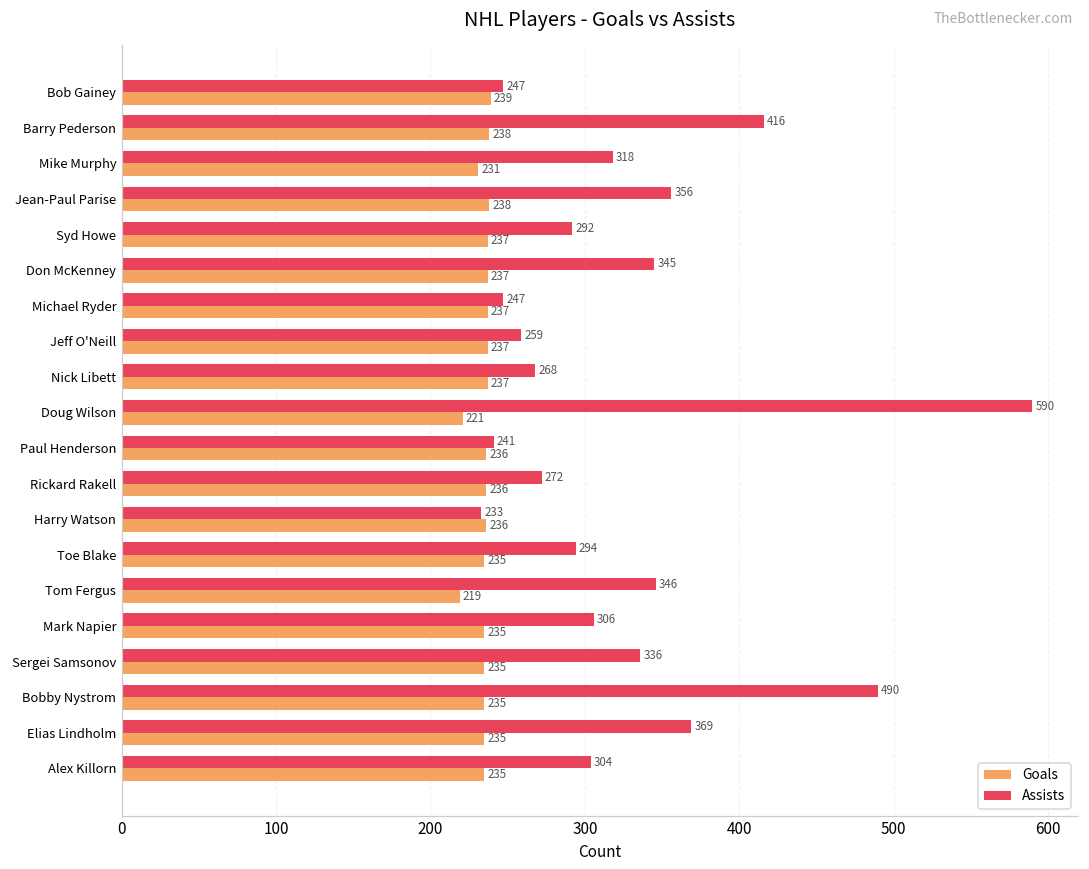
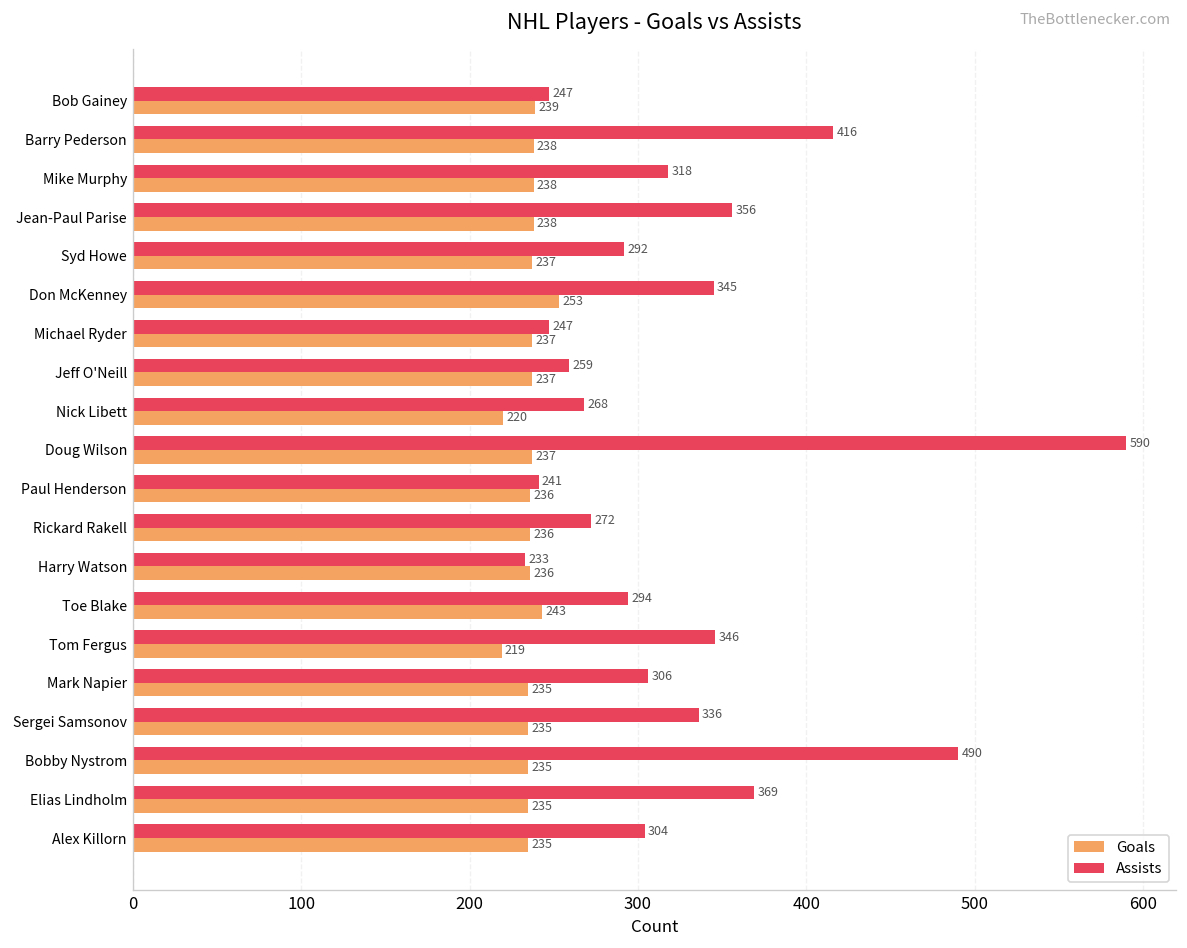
  {
    "Goals": {
      "Bob Gainey": 239,
      "Barry Pederson": 238,
-     "Mike Murphy": 231,
+     "Mike Murphy": 238,
      "Jean-Paul Parise": 238,
      "Syd Howe": 237,
-     "Don McKenney": 237,
+     "Don McKenney": 253,
      "Michael Ryder": 237,
      "Jeff O'Neill": 237,
-     "Nick Libett": 237,
-     "Doug Wilson": 221,
+     "Nick Libett": 220,
+     "Doug Wilson": 237,
      "Paul Henderson": 236,
      "Rickard Rakell": 236,
      "Harry Watson": 236,
-     "Toe Blake": 235,
+     "Toe Blake": 243,
      "Tom Fergus": 219,
      "Mark Napier": 235,
      "Sergei Samsonov": 235,
      "Bobby Nystrom": 235,
      "Elias Lindholm": 235,
      "Alex Killorn": 235
    },
    "Assists": {
      "Bob Gainey": 247,
      "Barry Pederson": 416,
      "Mike Murphy": 318,
      "Jean-Paul Parise": 356,
      "Syd Howe": 292,
      "Don McKenney": 345,
      "Michael Ryder": 247,
      "Jeff O'Neill": 259,
      "Nick Libett": 268,
      "Doug Wilson": 590,
      "Paul Henderson": 241,
      "Rickard Rakell": 272,
      "Harry Watson": 233,
      "Toe Blake": 294,
      "Tom Fergus": 346,
      "Mark Napier": 306,
      "Sergei Samsonov": 336,
      "Bobby Nystrom": 490,
      "Elias Lindholm": 369,
      "Alex Killorn": 304
    }
  }
